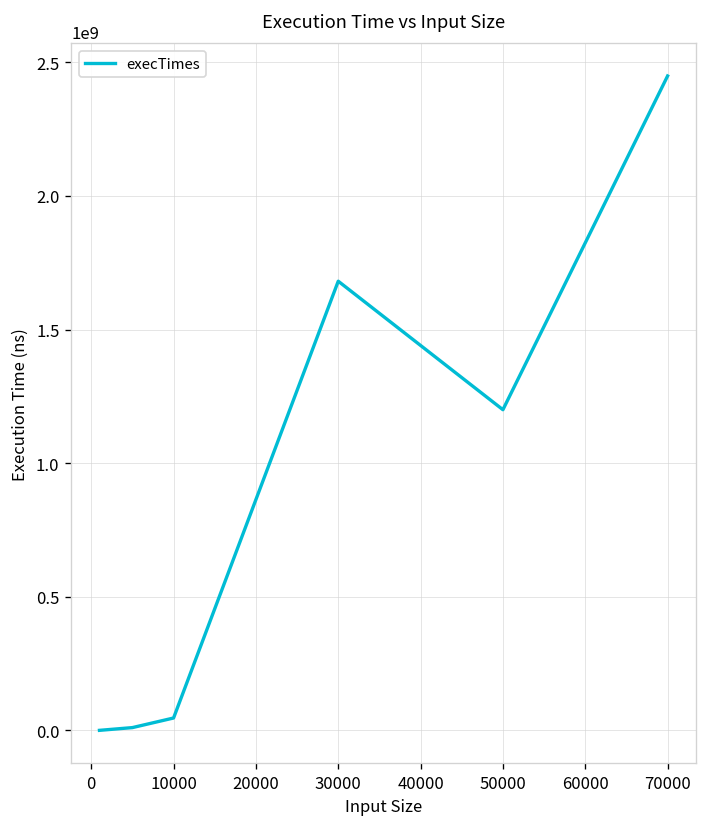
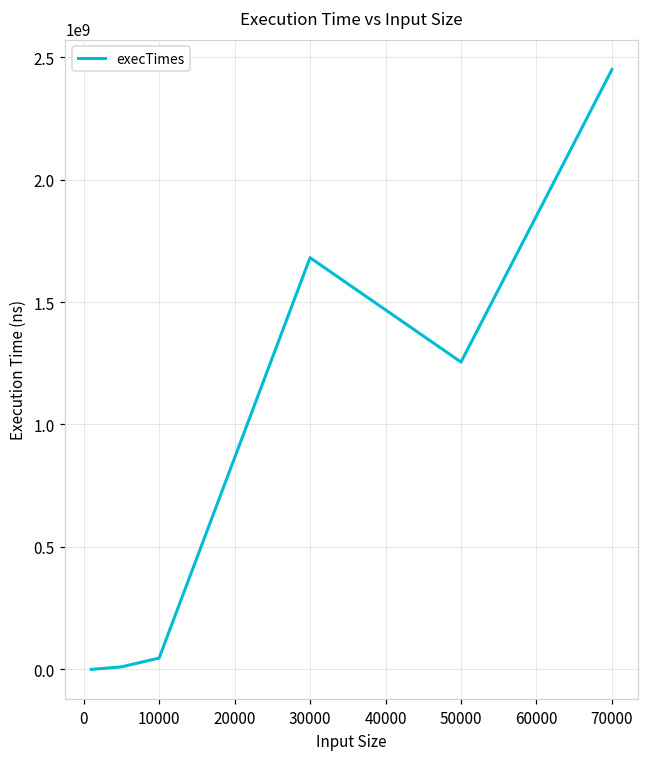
  {
    "10000": 50000000,
    "30000": 1680000000,
-   "50000": 1200000000,
+   "50000": 1250000000,
    "70000": 2450000000
  }
